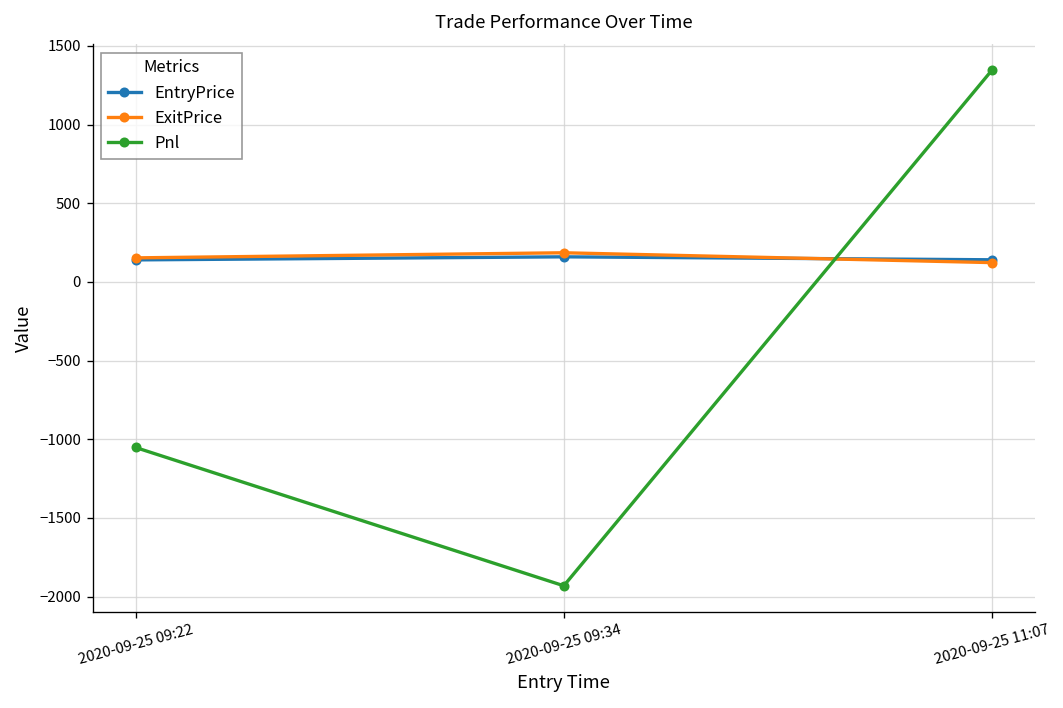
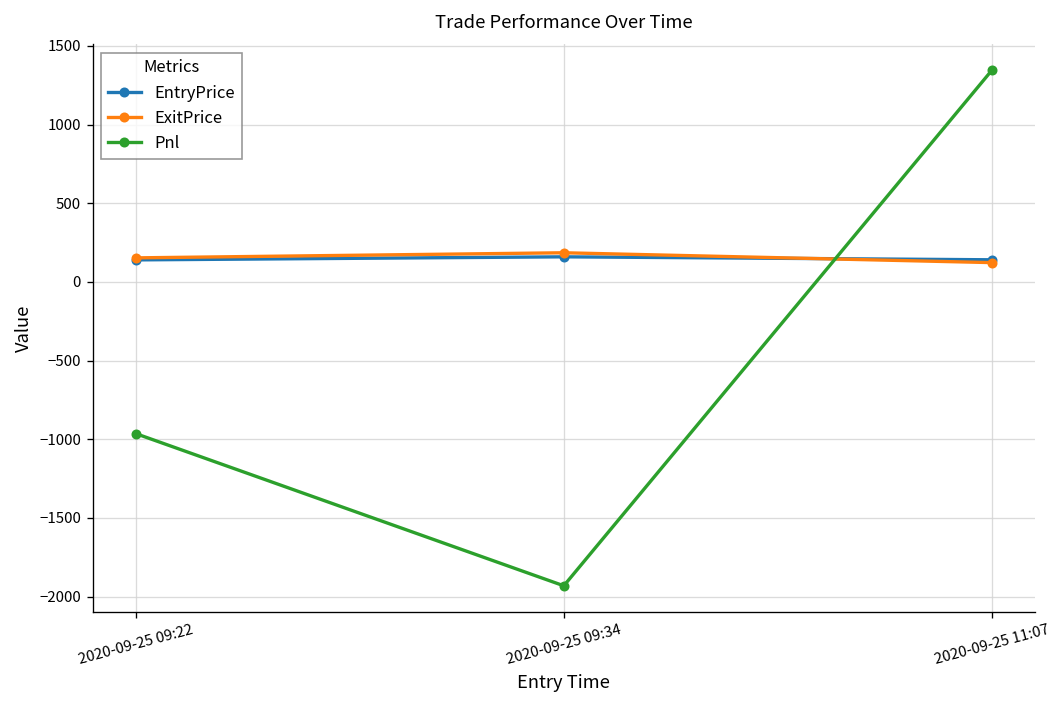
  {
    "EntryPrice": {
      "2020-09-25 09:34": 160
    },
    "ExitPrice": {
      "2020-09-25 09:34": 190
    },
    "Pnl": {
-     "2020-09-25 09:22": -1050,
+     "2020-09-25 09:22": -960,
      "2020-09-25 09:34": -1930,
      "2020-09-25 11:07": 1350
    }
  }
